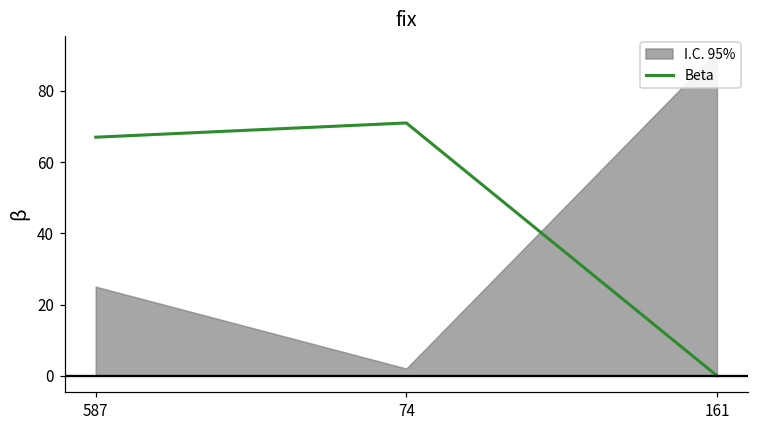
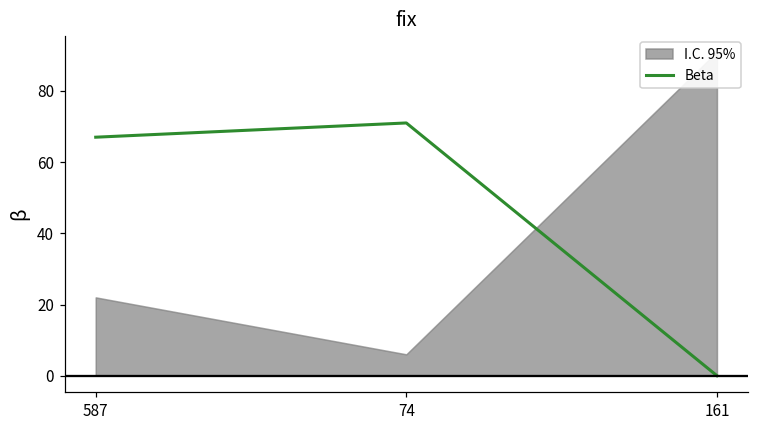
  {
    "I.C. 95%": {
-     "587": 25,
-     "74": 2
+     "587": 22,
+     "74": 6
    },
    "Beta": {
      "587": 67,
      "74": 71,
      "161": 0
    }
  }
